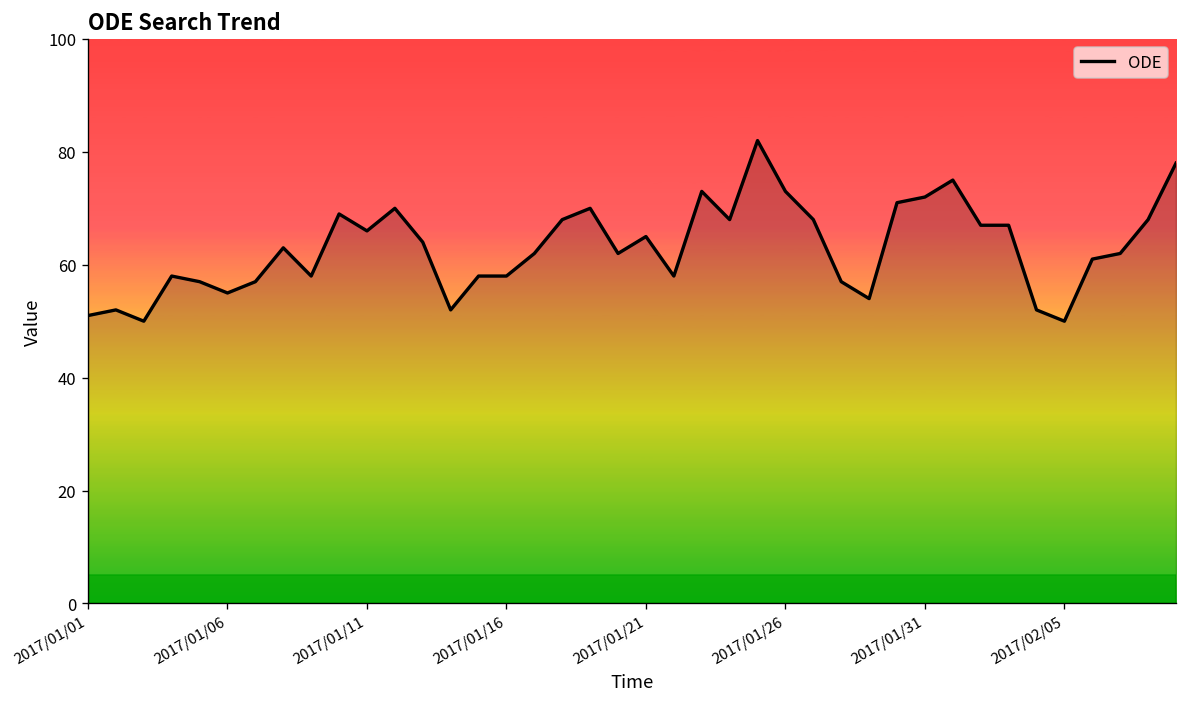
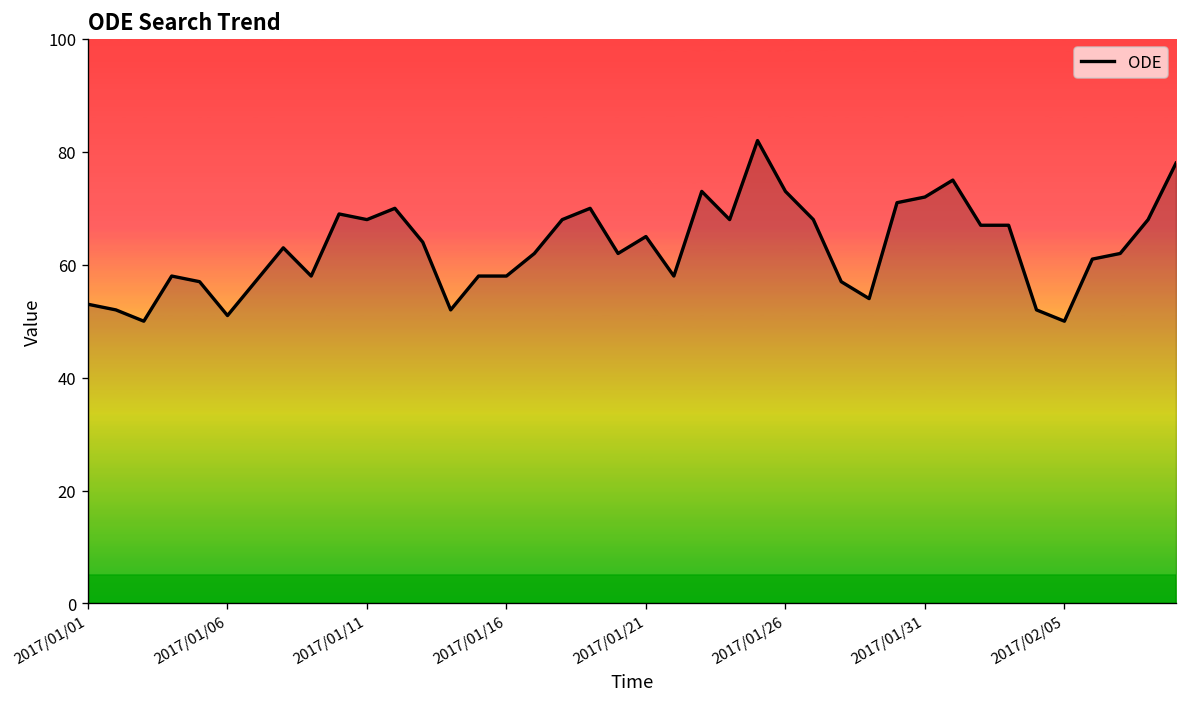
  {
-   "2017/01/01": 51,
-   "2017/01/06": 55,
-   "2017/01/11": 66,
+   "2017/01/01": 53,
+   "2017/01/06": 51,
+   "2017/01/11": 68,
    "2017/01/16": 58,
    "2017/01/21": 65,
    "2017/01/26": 73,
    "2017/01/31": 72,
    "2017/02/05": 50
  }
